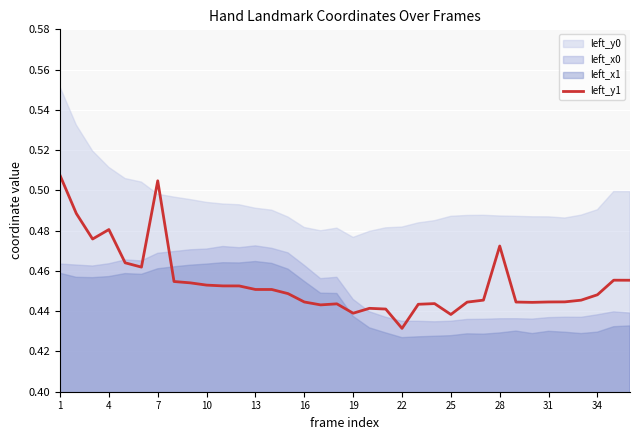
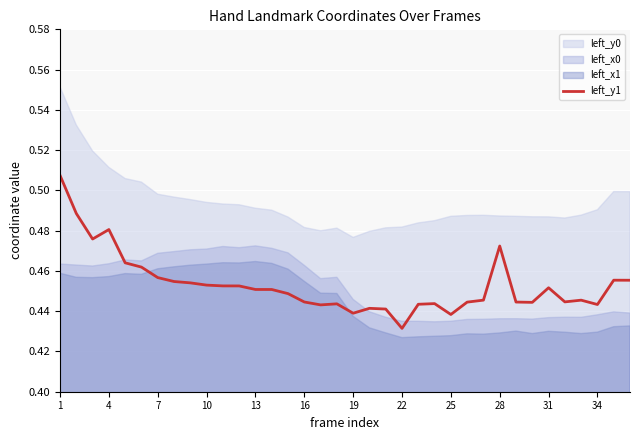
  {
    "left_y1": {
      "1": 0.507,
      "4": 0.481,
-     "7": 0.505,
+     "7": 0.457,
      "10": 0.453,
      "13": 0.451,
      "16": 0.445,
      "19": 0.439,
      "22": 0.431,
      "25": 0.438,
      "28": 0.472,
-     "31": 0.445,
-     "34": 0.448
+     "31": 0.452,
+     "34": 0.443
    }
  }
